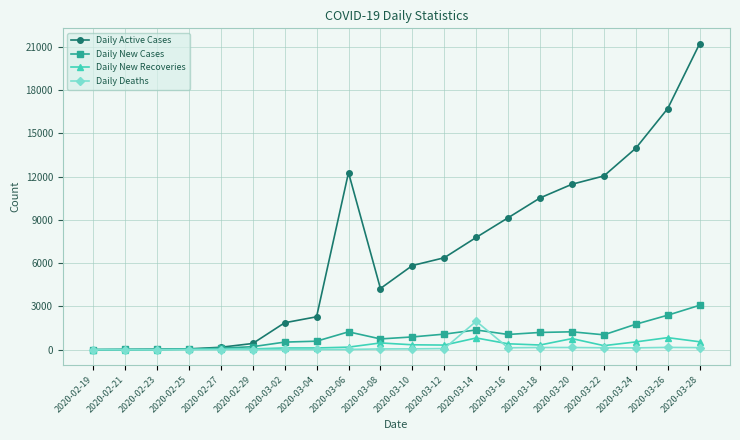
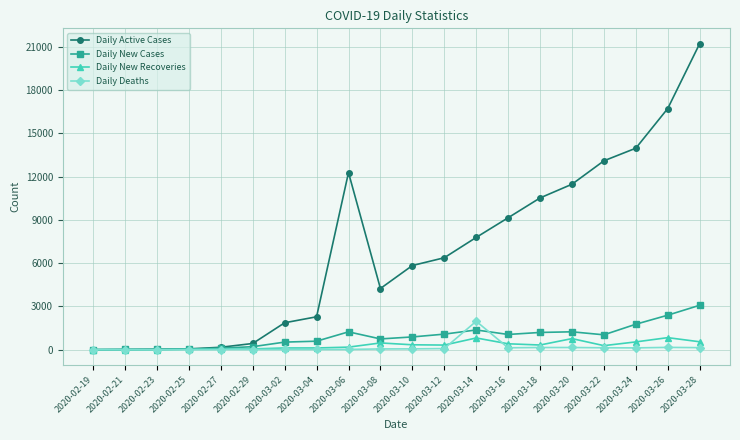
  {
    "Daily Active Cases": {
      "2020-02-29": 400,
      "2020-03-02": 1900,
      "2020-03-04": 2300,
      "2020-03-06": 12300,
      "2020-03-08": 4200,
      "2020-03-10": 5800,
      "2020-03-12": 6400,
      "2020-03-14": 7800,
      "2020-03-16": 9100,
      "2020-03-18": 10500,
      "2020-03-20": 11500,
-     "2020-03-22": 12000,
+     "2020-03-22": 13100,
      "2020-03-24": 14000,
      "2020-03-26": 16700,
      "2020-03-28": 21200
    },
    "Daily Deaths": {
      "2020-03-08": 0,
      "2020-03-10": 100,
      "2020-03-12": 100,
      "2020-03-14": 2000,
      "2020-03-16": 100,
      "2020-03-20": 100,
      "2020-03-24": 100,
      "2020-03-26": 200,
      "2020-03-28": 100
    }
  }
